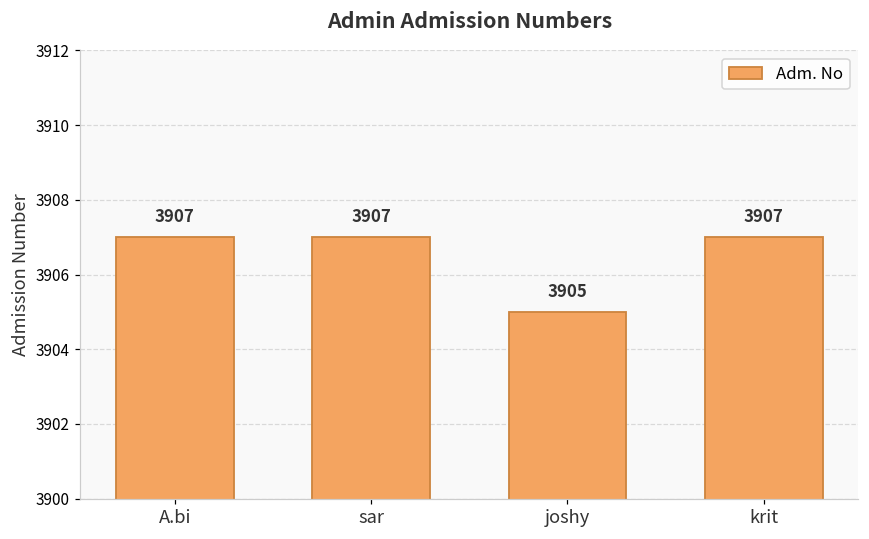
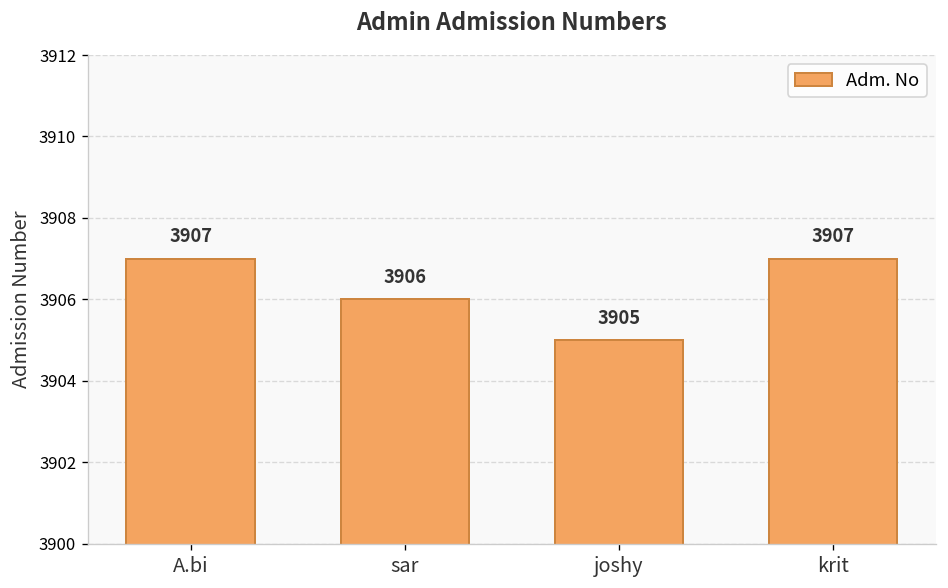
  {
    "A.bi": 3907,
-   "sar": 3907,
+   "sar": 3906,
    "joshy": 3905,
    "krit": 3907
  }
